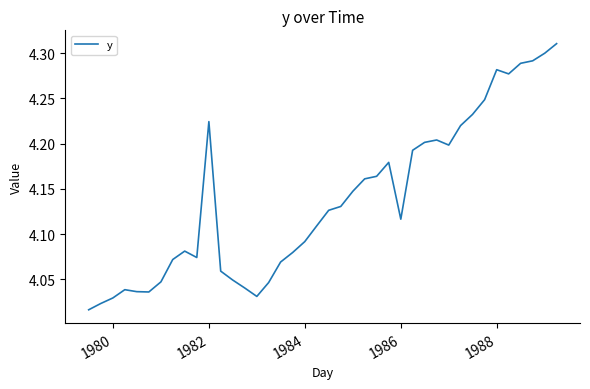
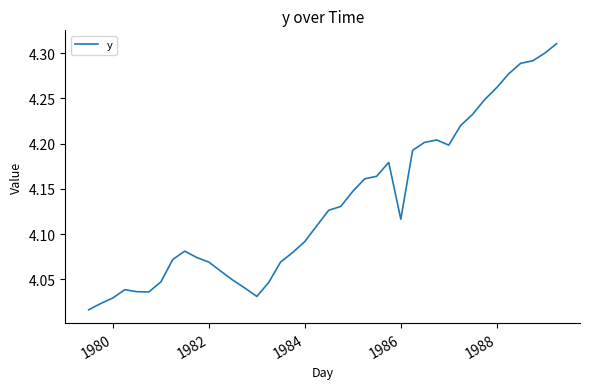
  {
    "1980": 4.03,
-   "1982": 4.22,
+   "1982": 4.07,
    "1984": 4.09,
    "1986": 4.12,
-   "1988": 4.28
+   "1988": 4.26
  }
